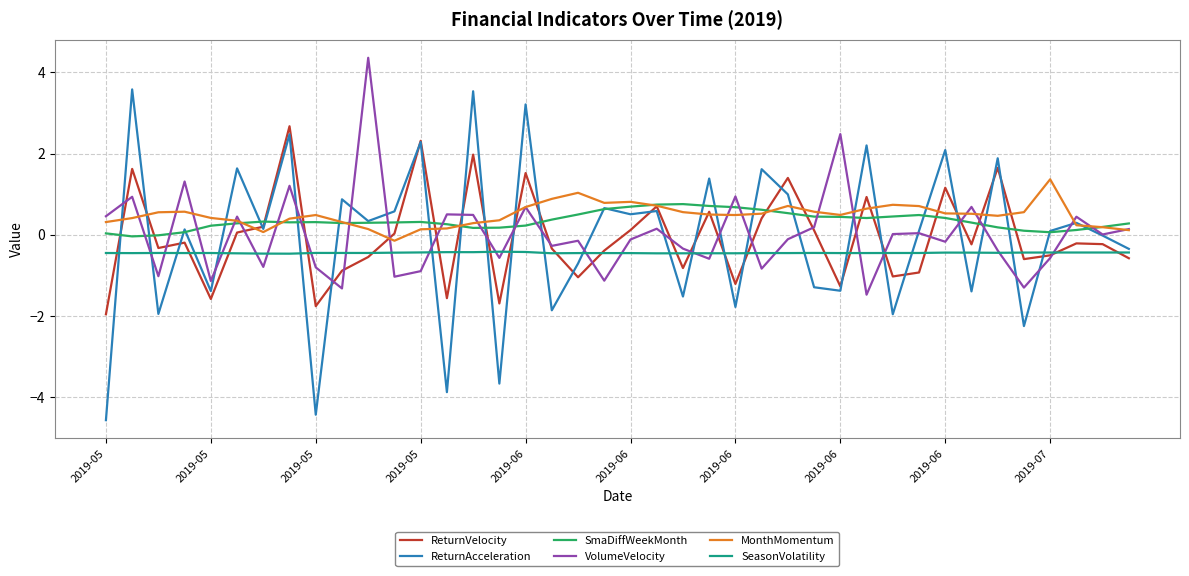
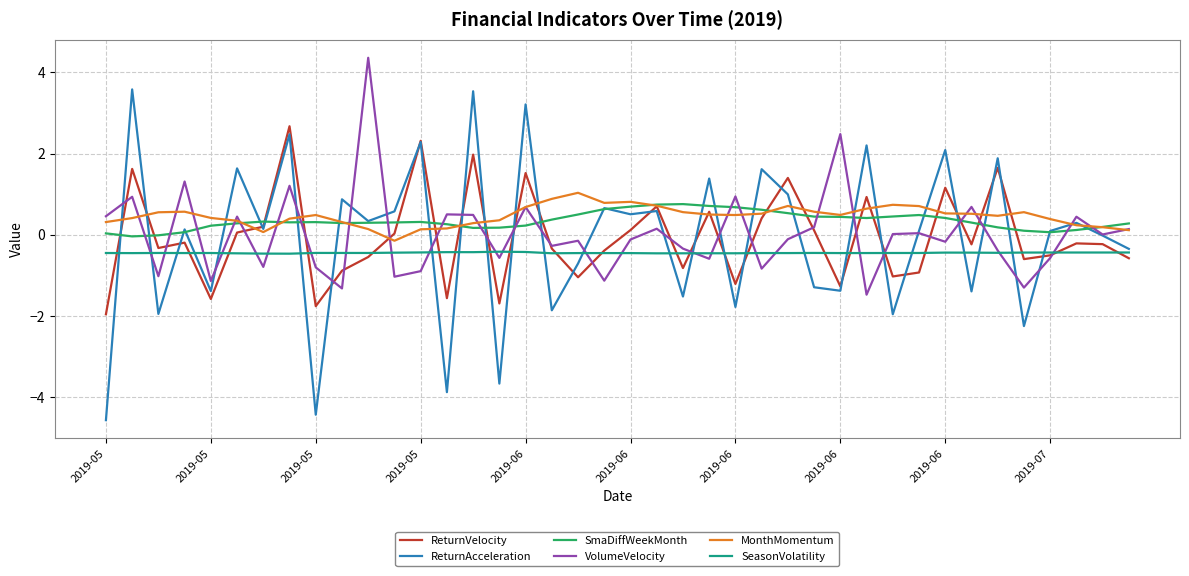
  {
    "ReturnVelocity": {
      "2019-07": -0.5
    },
    "VolumeVelocity": {
      "2019-07": -0.6
    },
    "MonthMomentum": {
-     "2019-07": 1.4
+     "2019-07": 0.4
    }
  }
